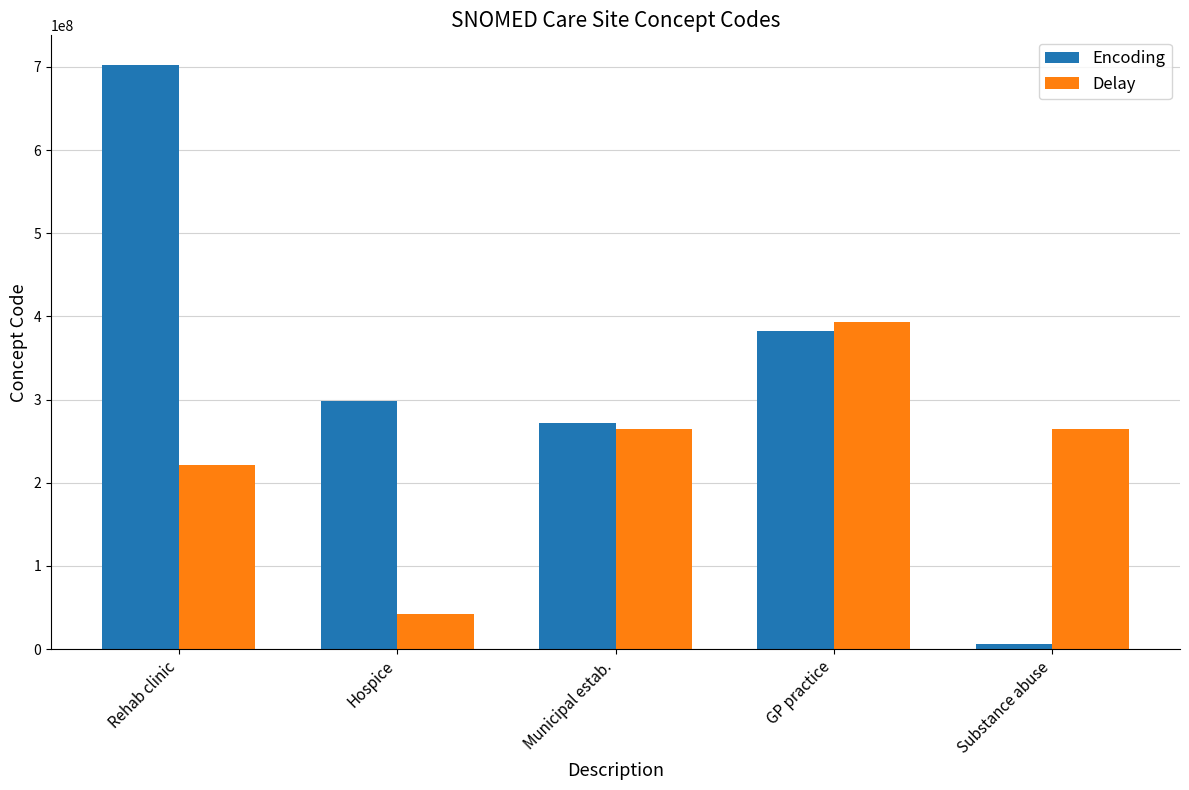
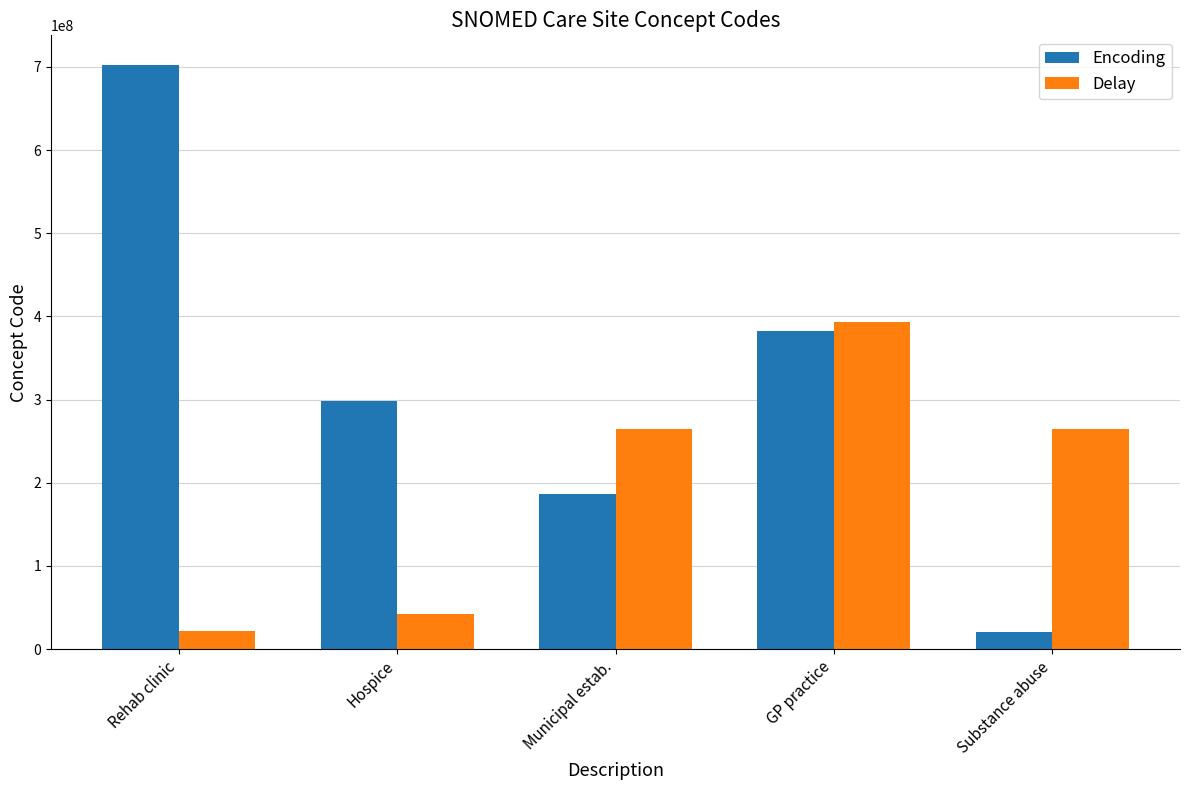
  {
    "Encoding": {
      "Rehab clinic": 700000000,
      "Hospice": 300000000,
-     "Municipal estab.": 270000000,
+     "Municipal estab.": 190000000,
      "GP practice": 380000000,
-     "Substance abuse": 10000000
+     "Substance abuse": 20000000
    },
    "Delay": {
-     "Rehab clinic": 220000000,
+     "Rehab clinic": 20000000,
      "Hospice": 40000000,
      "Municipal estab.": 260000000,
      "GP practice": 390000000,
      "Substance abuse": 260000000
    }
  }
